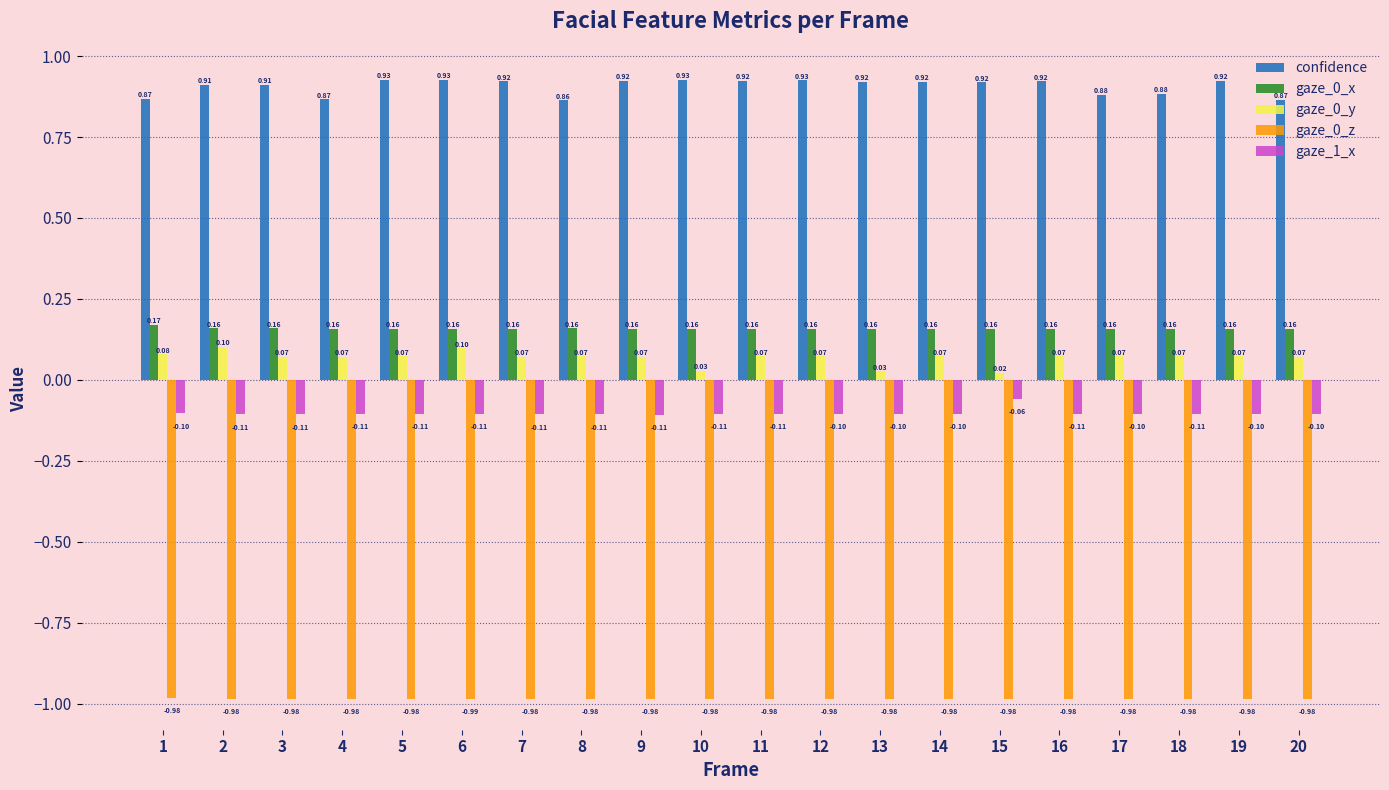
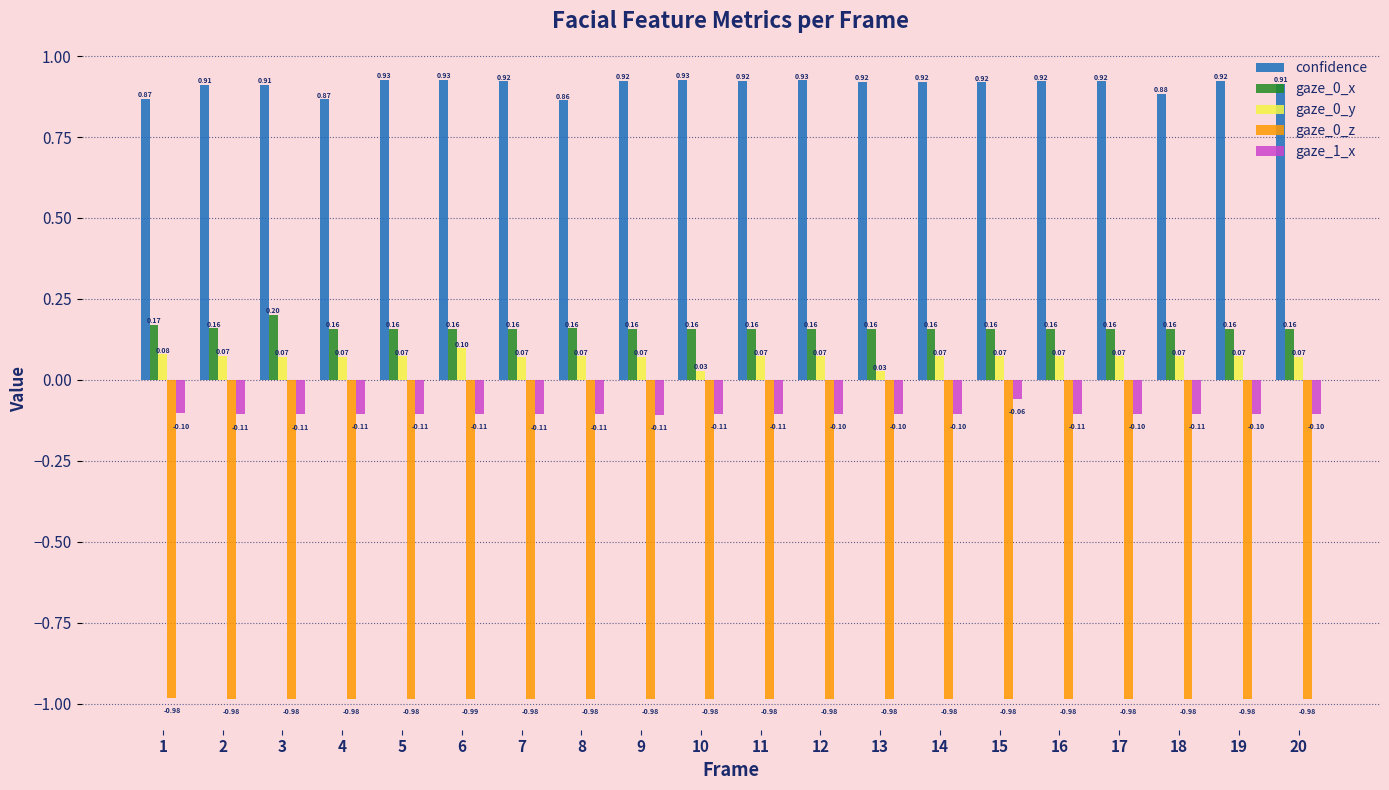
  {
    "confidence": {
      "1": 0.87,
      "2": 0.91,
      "3": 0.91,
      "4": 0.87,
      "5": 0.93,
      "6": 0.93,
      "7": 0.92,
      "8": 0.86,
      "9": 0.92,
      "10": 0.93,
      "11": 0.92,
      "12": 0.93,
      "13": 0.92,
      "14": 0.92,
      "15": 0.92,
      "16": 0.92,
-     "17": 0.88,
+     "17": 0.92,
      "18": 0.88,
      "19": 0.92,
-     "20": 0.87
+     "20": 0.91
    },
    "gaze_0_x": {
      "1": 0.17,
      "2": 0.16,
-     "3": 0.16,
+     "3": 0.20,
      "4": 0.16,
      "5": 0.16,
      "6": 0.16,
      "7": 0.16,
      "8": 0.16,
      "9": 0.16,
      "10": 0.16,
      "11": 0.16,
      "12": 0.16,
      "13": 0.16,
      "14": 0.16,
      "15": 0.16,
      "16": 0.16,
      "17": 0.16,
      "18": 0.16,
      "19": 0.16,
      "20": 0.16
    },
    "gaze_0_y": {
      "1": 0.08,
-     "2": 0.10,
+     "2": 0.07,
      "3": 0.07,
      "4": 0.07,
      "5": 0.07,
      "6": 0.10,
      "7": 0.07,
      "8": 0.07,
      "9": 0.07,
      "10": 0.03,
      "11": 0.07,
      "12": 0.07,
      "13": 0.03,
      "14": 0.07,
-     "15": 0.02,
+     "15": 0.07,
      "16": 0.07,
      "17": 0.07,
      "18": 0.07,
      "19": 0.07,
      "20": 0.07
    },
    "gaze_0_z": {
      "1": -0.98,
      "2": -0.98,
      "3": -0.98,
      "4": -0.98,
      "5": -0.98,
      "6": -0.99,
      "7": -0.98,
      "8": -0.98,
      "9": -0.98,
      "10": -0.98,
      "11": -0.98,
      "12": -0.98,
      "13": -0.98,
      "14": -0.98,
      "15": -0.98,
      "16": -0.98,
      "17": -0.98,
      "18": -0.98,
      "19": -0.98,
      "20": -0.98
    },
    "gaze_1_x": {
      "1": -0.10,
      "2": -0.11,
      "3": -0.11,
      "4": -0.11,
      "5": -0.11,
      "6": -0.11,
      "7": -0.11,
      "8": -0.11,
      "9": -0.11,
      "10": -0.11,
      "11": -0.11,
      "12": -0.10,
      "13": -0.10,
      "14": -0.10,
      "15": -0.06,
      "16": -0.11,
      "17": -0.10,
      "18": -0.11,
      "19": -0.10,
      "20": -0.10
    }
  }
